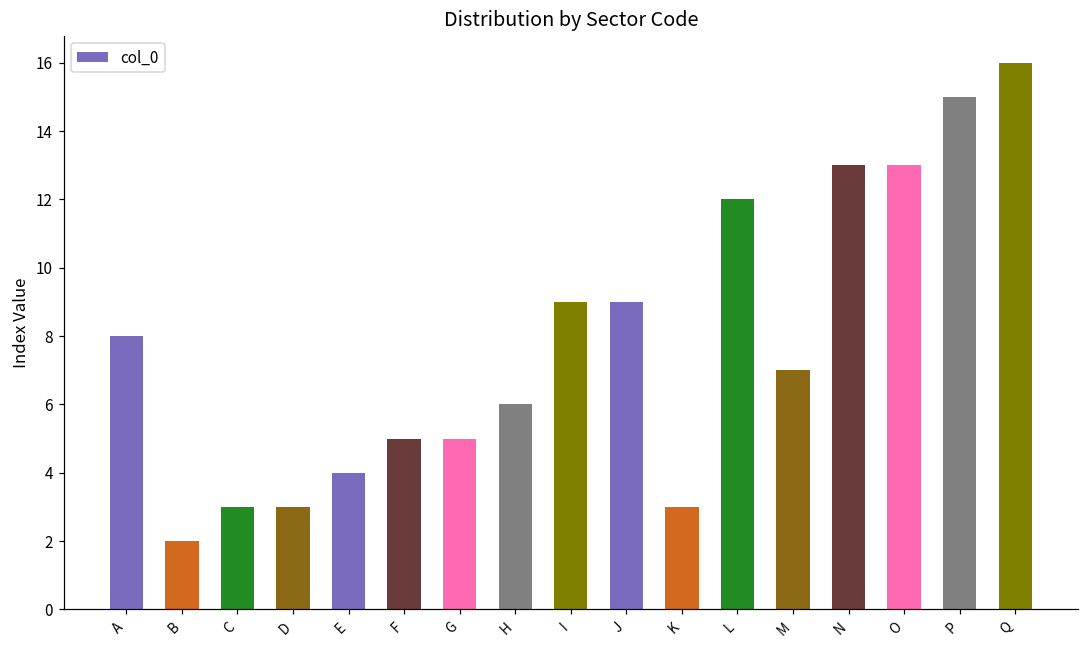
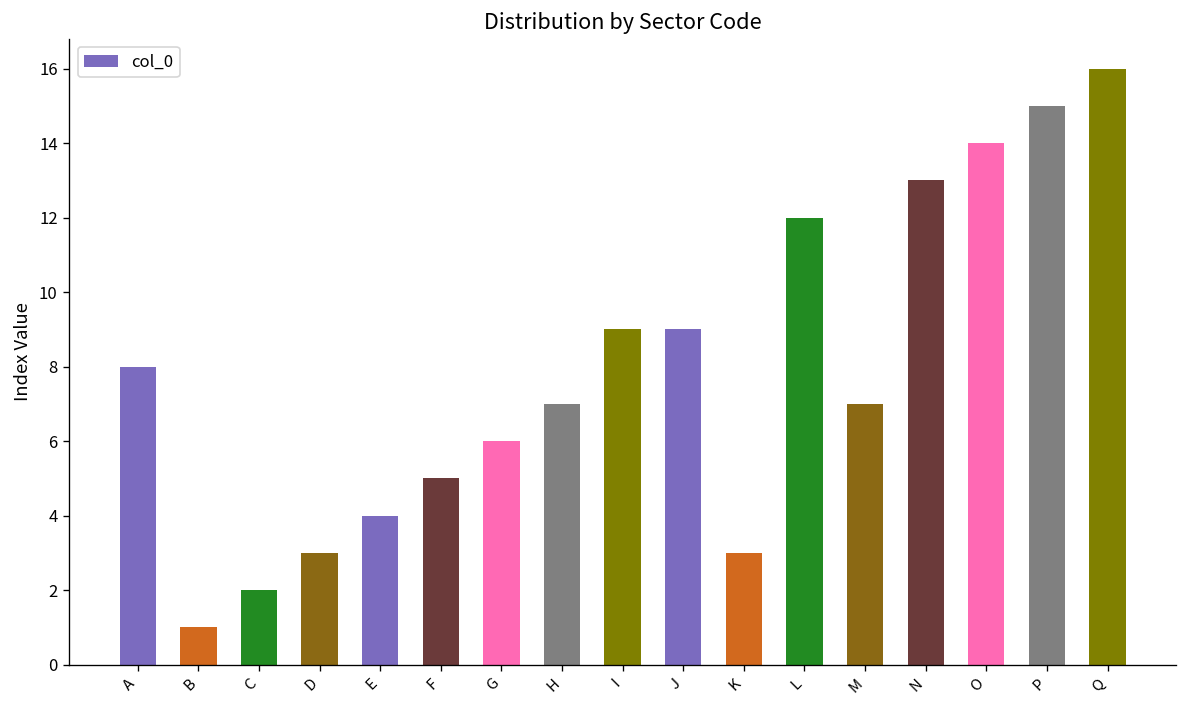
  {
    "A": 8,
-   "B": 2,
-   "C": 3,
+   "B": 1,
+   "C": 2,
    "D": 3,
    "E": 4,
    "F": 5,
-   "G": 5,
-   "H": 6,
+   "G": 6,
+   "H": 7,
    "I": 9,
    "J": 9,
    "K": 3,
    "L": 12,
    "M": 7,
    "N": 13,
-   "O": 13,
+   "O": 14,
    "P": 15,
    "Q": 16
  }
